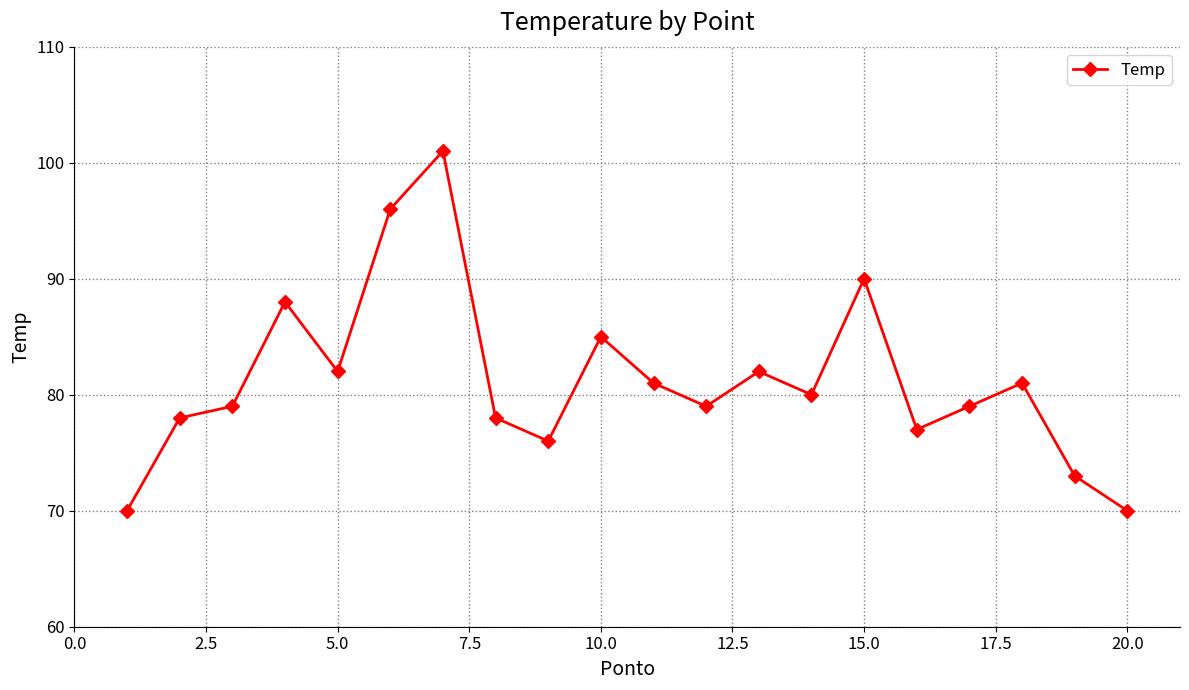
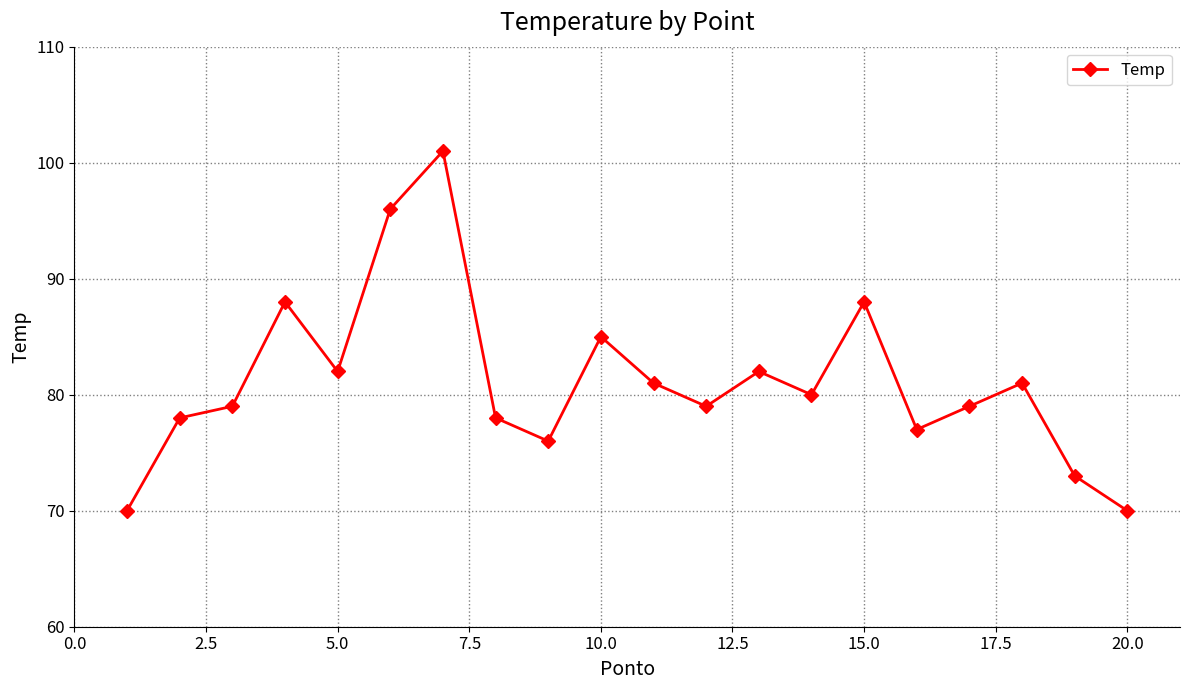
  {
    "5.0": 82,
    "10.0": 85,
-   "15.0": 90,
+   "15.0": 88,
    "20.0": 70
  }
